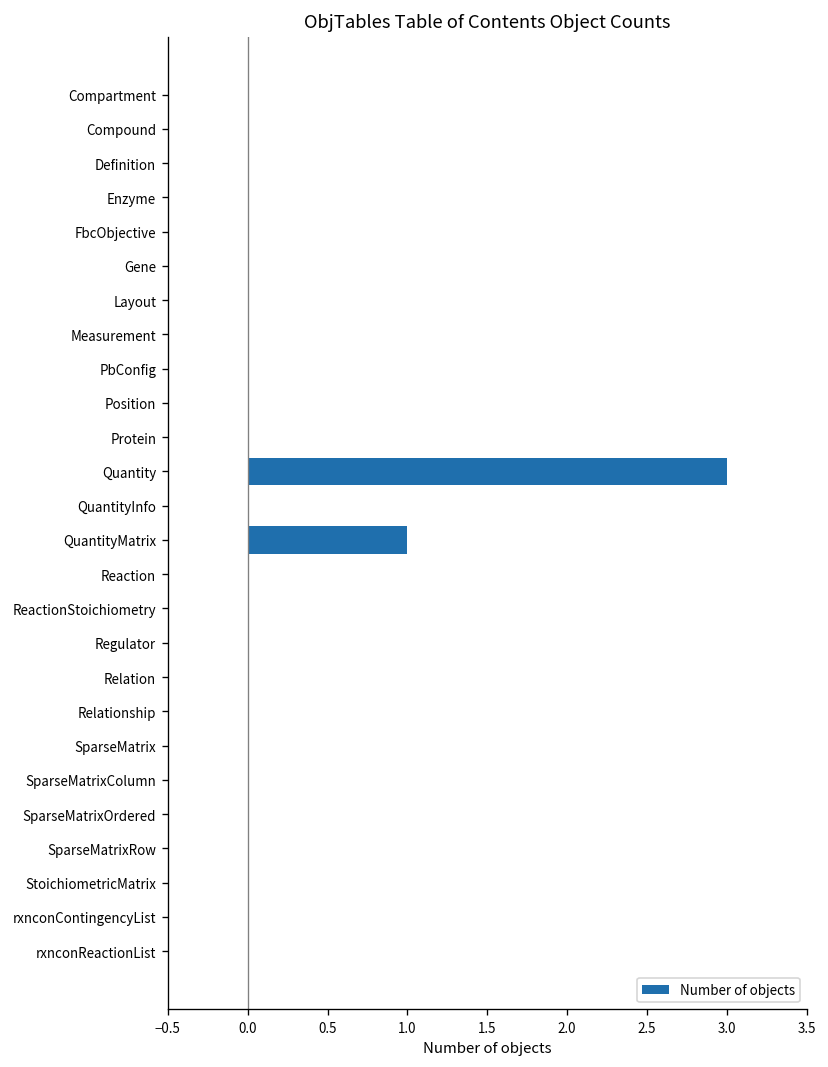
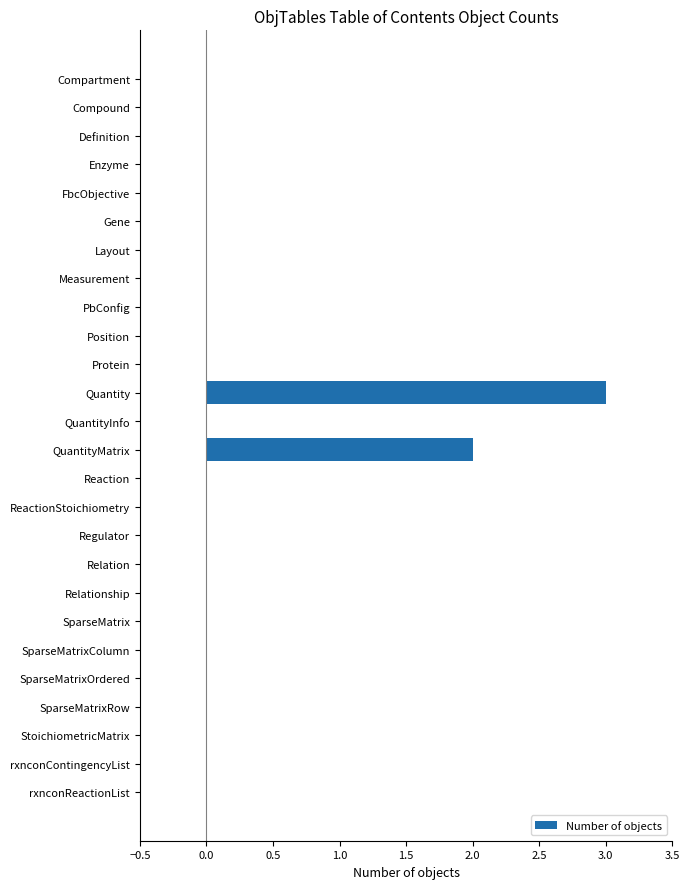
  {
    "Compartment": 0,
    "Compound": 0,
    "Definition": 0,
    "Enzyme": 0,
    "FbcObjective": 0,
    "Gene": 0,
    "Layout": 0,
    "Measurement": 0,
    "PbConfig": 0,
    "Position": 0,
    "Protein": 0,
    "Quantity": 3,
    "QuantityInfo": 0,
-   "QuantityMatrix": 1,
+   "QuantityMatrix": 2,
    "Reaction": 0,
    "ReactionStoichiometry": 0,
    "Regulator": 0,
    "Relation": 0,
    "Relationship": 0,
    "SparseMatrix": 0,
    "SparseMatrixColumn": 0,
    "SparseMatrixOrdered": 0,
    "SparseMatrixRow": 0,
    "StoichiometricMatrix": 0,
    "rxnconContingencyList": 0,
    "rxnconReactionList": 0
  }
